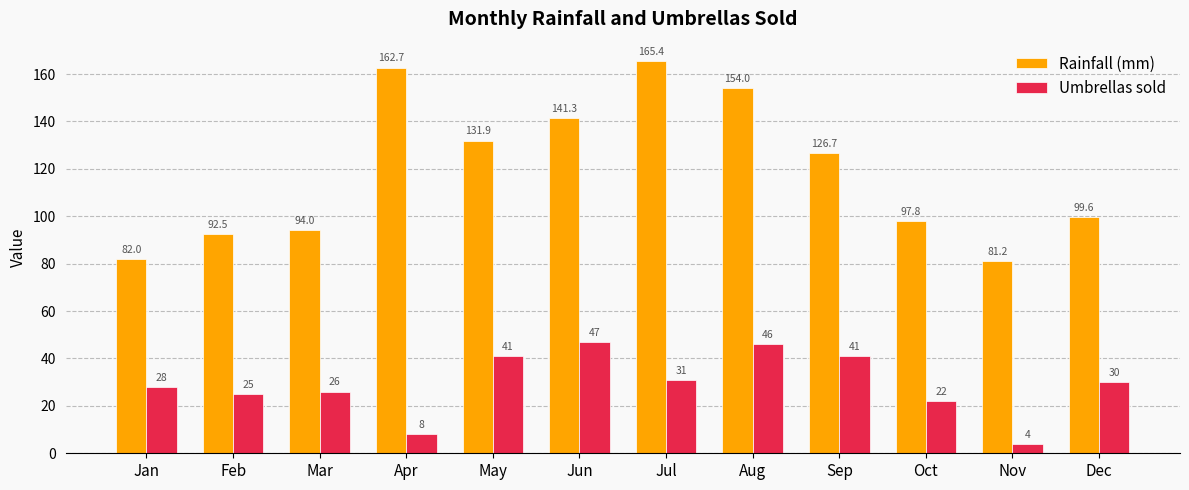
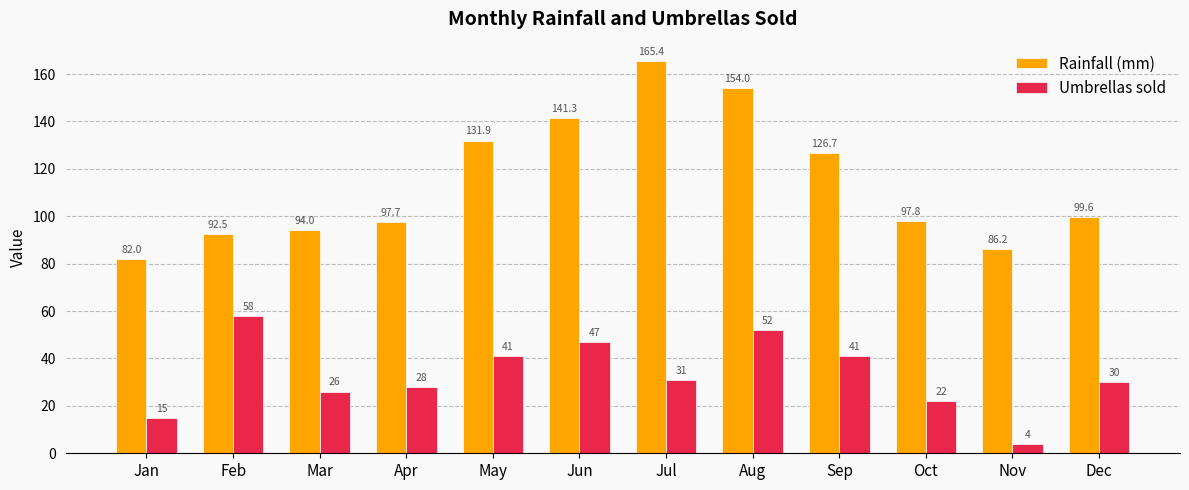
  {
    "Rainfall (mm)": {
      "Jan": 82.0,
      "Feb": 92.5,
      "Mar": 94.0,
-     "Apr": 162.7,
+     "Apr": 97.7,
      "May": 131.9,
      "Jun": 141.3,
      "Jul": 165.4,
      "Aug": 154.0,
      "Sep": 126.7,
      "Oct": 97.8,
-     "Nov": 81.2,
+     "Nov": 86.2,
      "Dec": 99.6
    },
    "Umbrellas sold": {
-     "Jan": 28,
-     "Feb": 25,
+     "Jan": 15,
+     "Feb": 58,
      "Mar": 26,
-     "Apr": 8,
+     "Apr": 28,
      "May": 41,
      "Jun": 47,
      "Jul": 31,
-     "Aug": 46,
+     "Aug": 52,
      "Sep": 41,
      "Oct": 22,
      "Nov": 4,
      "Dec": 30
    }
  }
